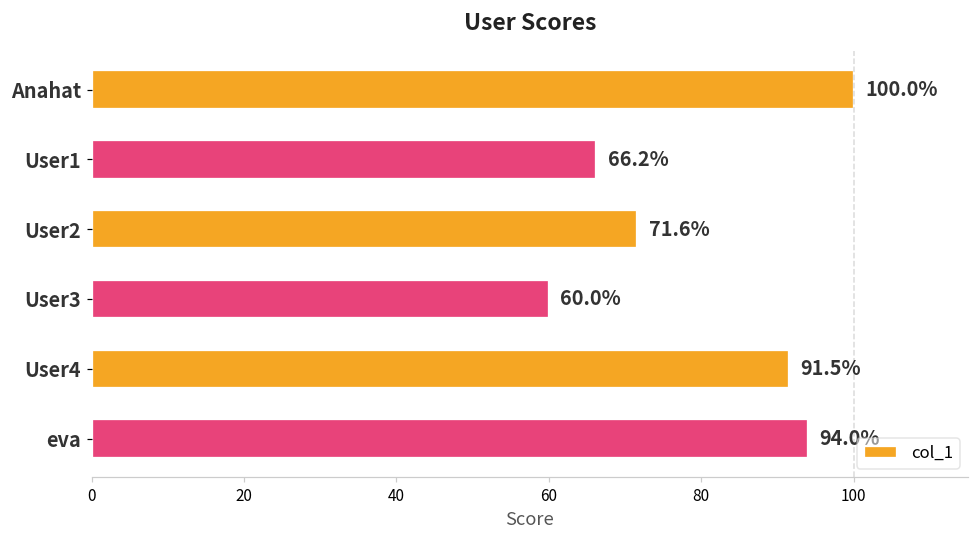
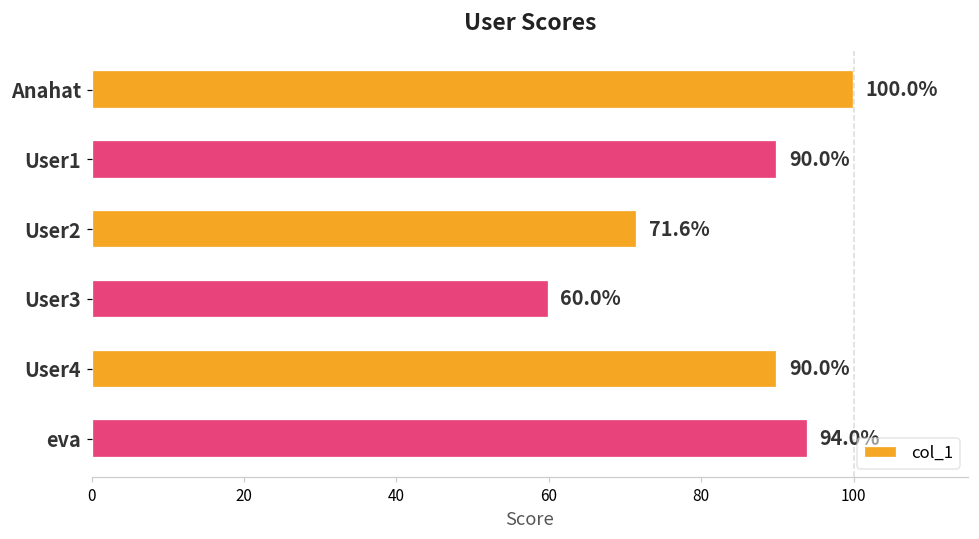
  {
    "Anahat": "100.0%",
-   "User1": "66.2%",
+   "User1": "90.0%",
    "User2": "71.6%",
    "User3": "60.0%",
-   "User4": "91.5%"
+   "User4": "90.0%"
  }
